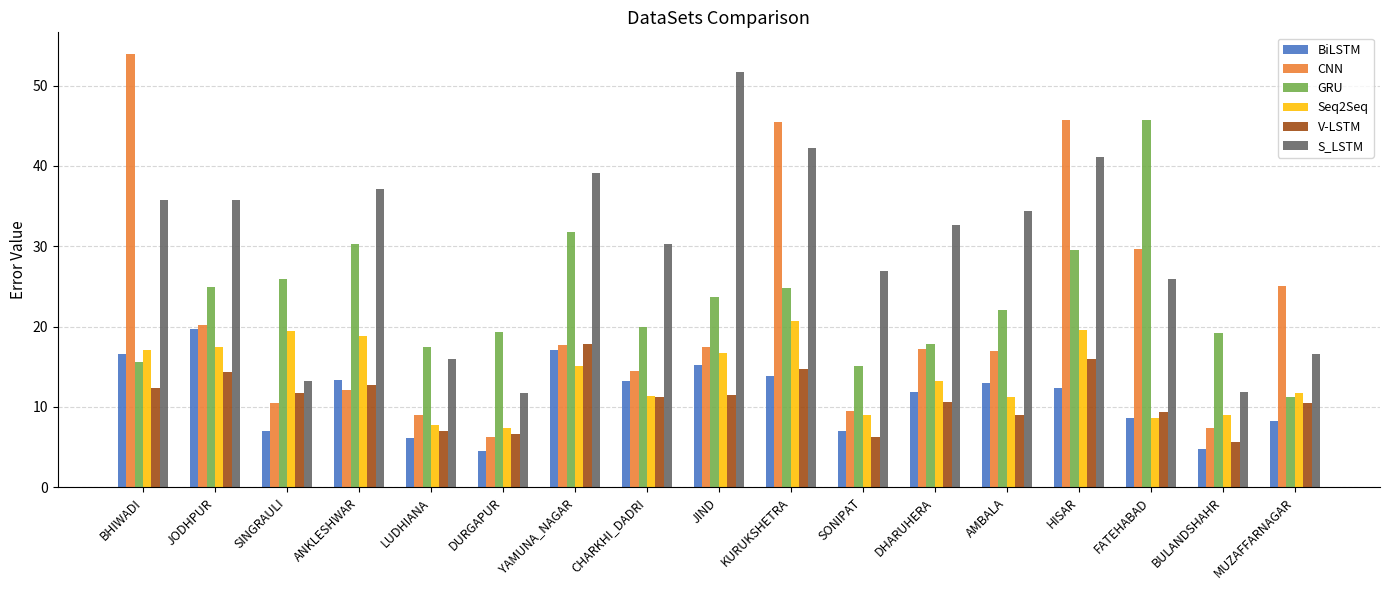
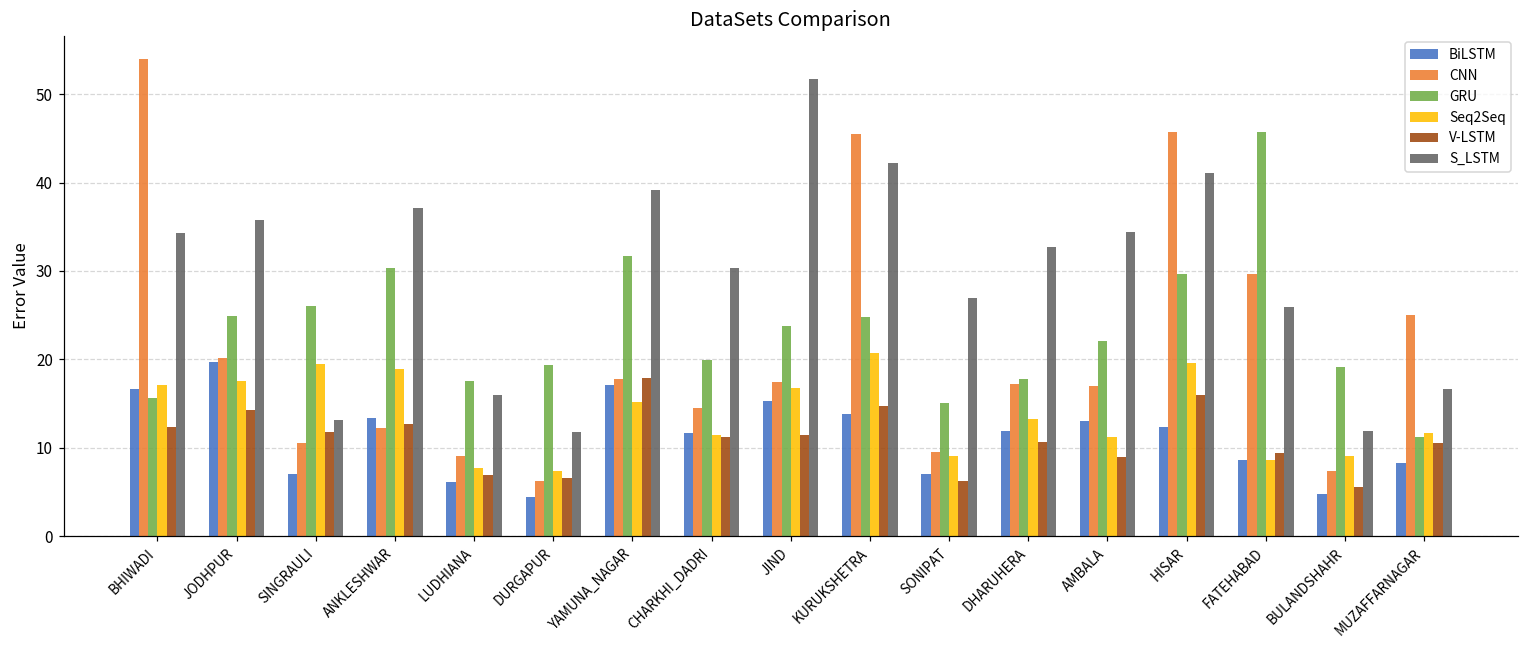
  {
    "BiLSTM": {
      "BHIWADI": 17,
      "JODHPUR": 20,
      "SINGRAULI": 7,
      "ANKLESHWAR": 13,
      "LUDHIANA": 6,
      "DURGAPUR": 4,
      "YAMUNA_NAGAR": 17,
-     "CHARKHI_DADRI": 13,
+     "CHARKHI_DADRI": 12,
      "JIND": 15,
      "KURUKSHETRA": 14,
      "SONIPAT": 7,
      "DHARUHERA": 12,
      "AMBALA": 13,
      "HISAR": 12,
      "FATEHABAD": 9,
      "BULANDSHAHR": 5,
      "MUZAFFARNAGAR": 8
    },
    "CNN": {
      "BHIWADI": 54,
      "JODHPUR": 20,
      "SINGRAULI": 10,
      "ANKLESHWAR": 12,
      "LUDHIANA": 9,
      "DURGAPUR": 6,
      "YAMUNA_NAGAR": 18,
      "CHARKHI_DADRI": 15,
      "JIND": 17,
      "KURUKSHETRA": 46,
      "SONIPAT": 10,
      "DHARUHERA": 17,
      "AMBALA": 17,
      "HISAR": 46,
      "FATEHABAD": 30,
      "BULANDSHAHR": 7,
      "MUZAFFARNAGAR": 25
    },
    "GRU": {
      "BHIWADI": 16,
      "JODHPUR": 25,
      "SINGRAULI": 26,
      "ANKLESHWAR": 30,
      "LUDHIANA": 18,
      "DURGAPUR": 19,
      "YAMUNA_NAGAR": 32,
      "CHARKHI_DADRI": 20,
      "JIND": 24,
      "KURUKSHETRA": 25,
      "SONIPAT": 15,
      "DHARUHERA": 18,
      "AMBALA": 22,
      "HISAR": 30,
      "FATEHABAD": 46,
      "BULANDSHAHR": 19,
      "MUZAFFARNAGAR": 11
    },
    "Seq2Seq": {
      "BHIWADI": 17,
      "JODHPUR": 18,
      "SINGRAULI": 19,
      "ANKLESHWAR": 19,
      "LUDHIANA": 8,
      "DURGAPUR": 7,
      "YAMUNA_NAGAR": 15,
      "CHARKHI_DADRI": 11,
      "JIND": 17,
      "KURUKSHETRA": 21,
      "SONIPAT": 9,
      "DHARUHERA": 13,
      "AMBALA": 11,
      "HISAR": 20,
      "FATEHABAD": 9,
      "BULANDSHAHR": 9,
      "MUZAFFARNAGAR": 12
    },
    "V-LSTM": {
      "BHIWADI": 12,
      "JODHPUR": 14,
      "SINGRAULI": 12,
      "ANKLESHWAR": 13,
      "LUDHIANA": 7,
      "DURGAPUR": 7,
      "YAMUNA_NAGAR": 18,
      "CHARKHI_DADRI": 11,
      "JIND": 11,
      "KURUKSHETRA": 15,
      "SONIPAT": 6,
      "DHARUHERA": 11,
      "AMBALA": 9,
      "HISAR": 16,
      "FATEHABAD": 9,
      "BULANDSHAHR": 6,
      "MUZAFFARNAGAR": 10
    },
    "S_LSTM": {
-     "BHIWADI": 36,
+     "BHIWADI": 34,
      "JODHPUR": 36,
      "SINGRAULI": 13,
      "ANKLESHWAR": 37,
      "LUDHIANA": 16,
      "DURGAPUR": 12,
      "YAMUNA_NAGAR": 39,
      "CHARKHI_DADRI": 30,
      "JIND": 52,
      "KURUKSHETRA": 42,
      "SONIPAT": 27,
      "DHARUHERA": 33,
      "AMBALA": 34,
      "HISAR": 41,
      "FATEHABAD": 26,
      "BULANDSHAHR": 12,
      "MUZAFFARNAGAR": 17
    }
  }
